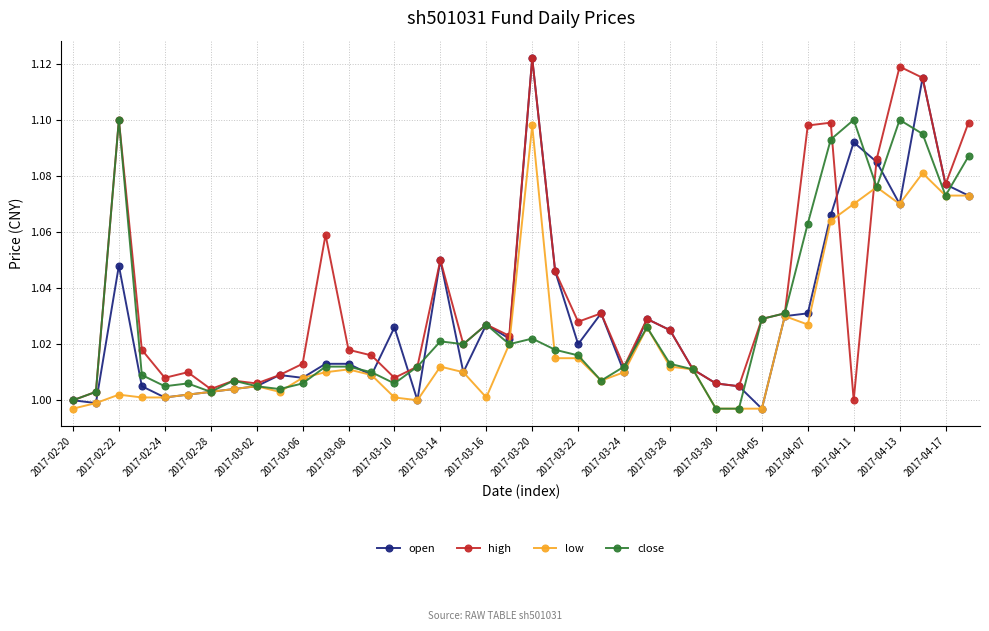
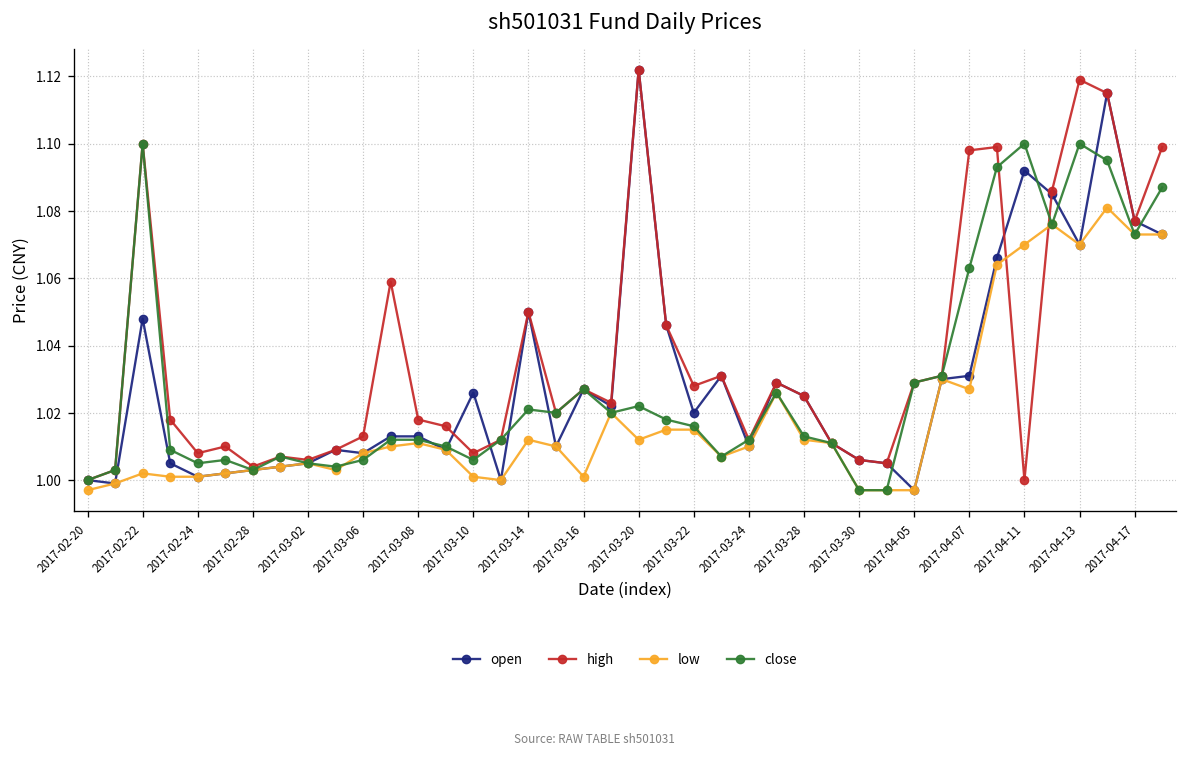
  {
    "open": {
      "2017-02-22": 1.048,
      "2017-03-08": 1.013,
      "2017-03-10": 1.026,
      "2017-03-22": 1.020,
      "2017-04-07": 1.031,
      "2017-04-11": 1.092
    },
    "high": {
      "2017-02-24": 1.008,
      "2017-02-28": 1.004,
      "2017-03-02": 1.006,
      "2017-03-06": 1.013,
      "2017-03-08": 1.018,
      "2017-03-10": 1.008,
      "2017-03-22": 1.028,
      "2017-04-07": 1.098,
      "2017-04-11": 1.000,
      "2017-04-13": 1.119
    },
    "low": {
      "2017-02-20": 0.997,
      "2017-02-22": 1.002,
      "2017-03-08": 1.011,
      "2017-03-10": 1.001,
      "2017-03-14": 1.012,
      "2017-03-16": 1.001,
-     "2017-03-20": 1.098,
+     "2017-03-20": 1.012,
      "2017-03-22": 1.015,
      "2017-03-28": 1.012,
      "2017-04-07": 1.027,
      "2017-04-11": 1.070
    },
    "close": {
      "2017-02-24": 1.005,
      "2017-03-06": 1.006,
      "2017-03-08": 1.012,
      "2017-03-10": 1.006,
      "2017-03-14": 1.021,
      "2017-03-20": 1.022,
      "2017-03-22": 1.016,
      "2017-03-28": 1.013,
      "2017-04-07": 1.063,
      "2017-04-11": 1.100,
      "2017-04-13": 1.100
    }
  }
